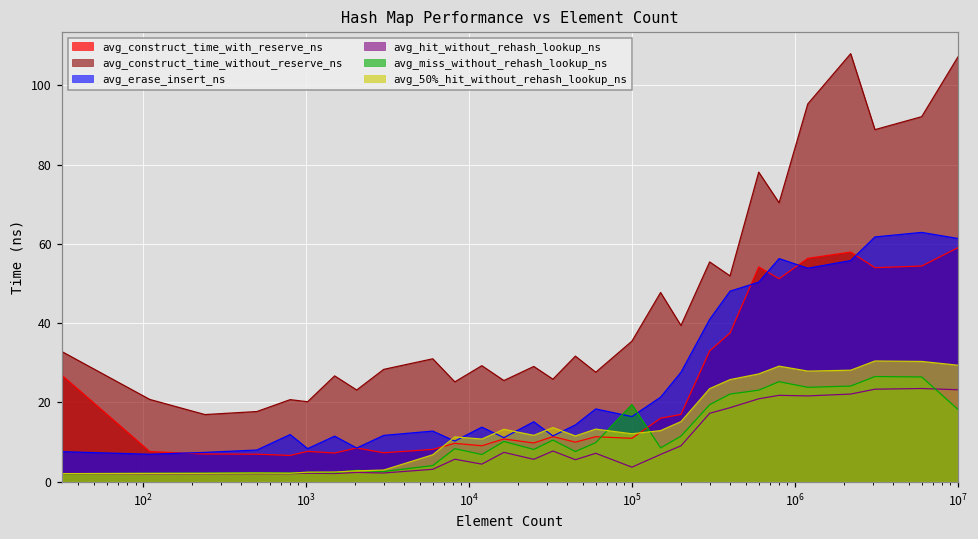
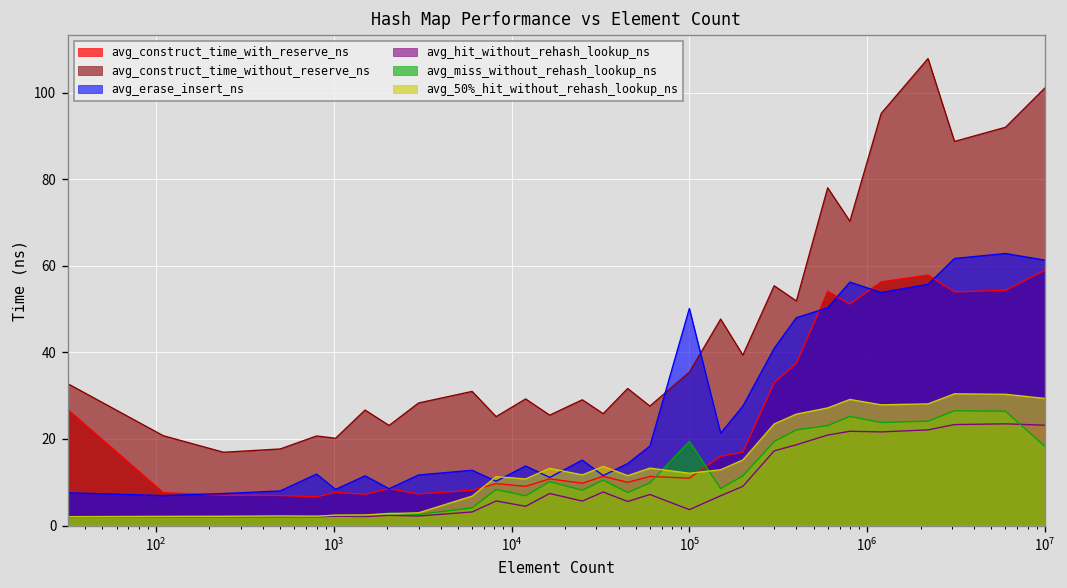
  {
    "avg_construct_time_with_reserve_ns": {
      "10^5": 11,
      "10^7": 59
    },
    "avg_construct_time_without_reserve_ns": {
      "10^5": 35,
-     "10^7": 107
+     "10^7": 101
    },
    "avg_erase_insert_ns": {
-     "10^5": 16,
+     "10^5": 50,
      "10^7": 61
    },
    "avg_hit_without_rehash_lookup_ns": {
      "10^5": 4,
      "10^7": 23
    },
    "avg_miss_without_rehash_lookup_ns": {
      "10^5": 19,
      "10^7": 18
    },
    "avg_50%_hit_without_rehash_lookup_ns": {
      "10^5": 12,
      "10^7": 29
    }
  }
